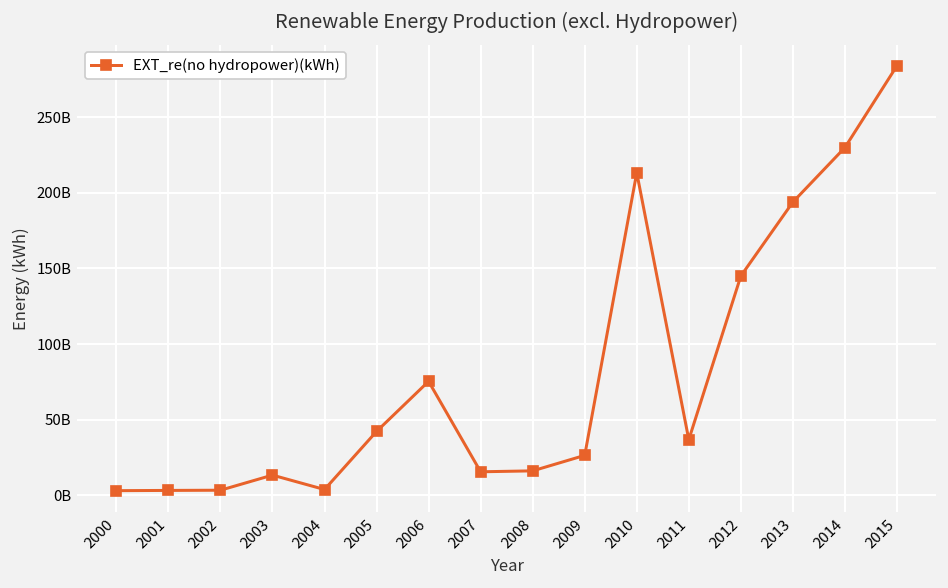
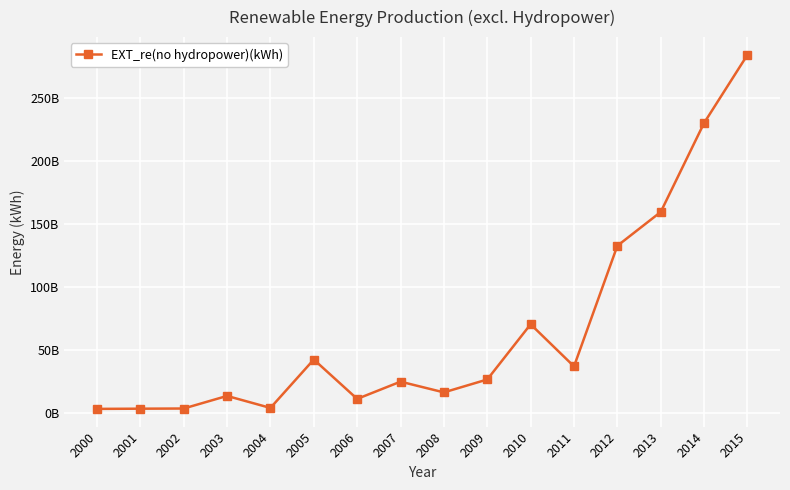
  {
    "2000": 3000000000,
    "2001": 3000000000,
    "2002": 3000000000,
    "2003": 13000000000,
    "2004": 4000000000,
    "2005": 42000000000,
-   "2006": 75000000000,
-   "2007": 16000000000,
+   "2006": 11000000000,
+   "2007": 25000000000,
    "2008": 16000000000,
    "2009": 26000000000,
-   "2010": 213000000000,
+   "2010": 70000000000,
    "2011": 37000000000,
-   "2012": 145000000000,
-   "2013": 194000000000,
+   "2012": 132000000000,
+   "2013": 159000000000,
    "2014": 230000000000,
    "2015": 284000000000
  }
